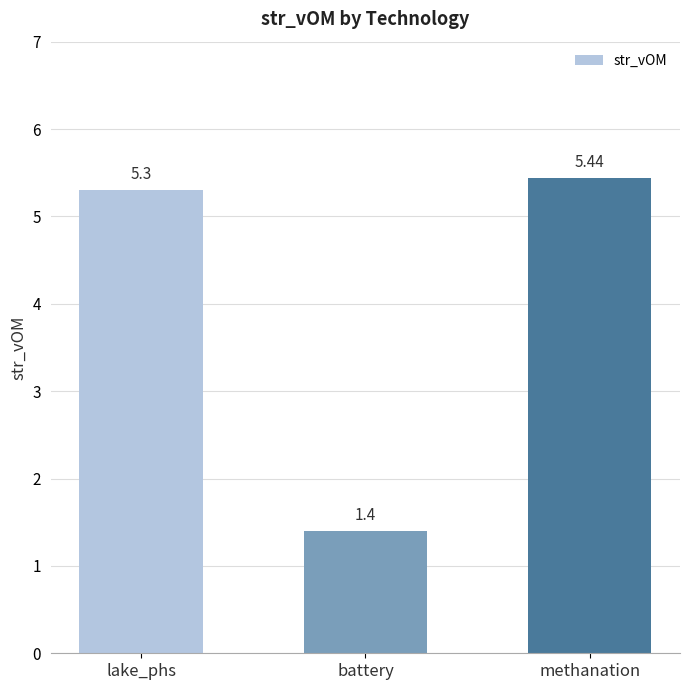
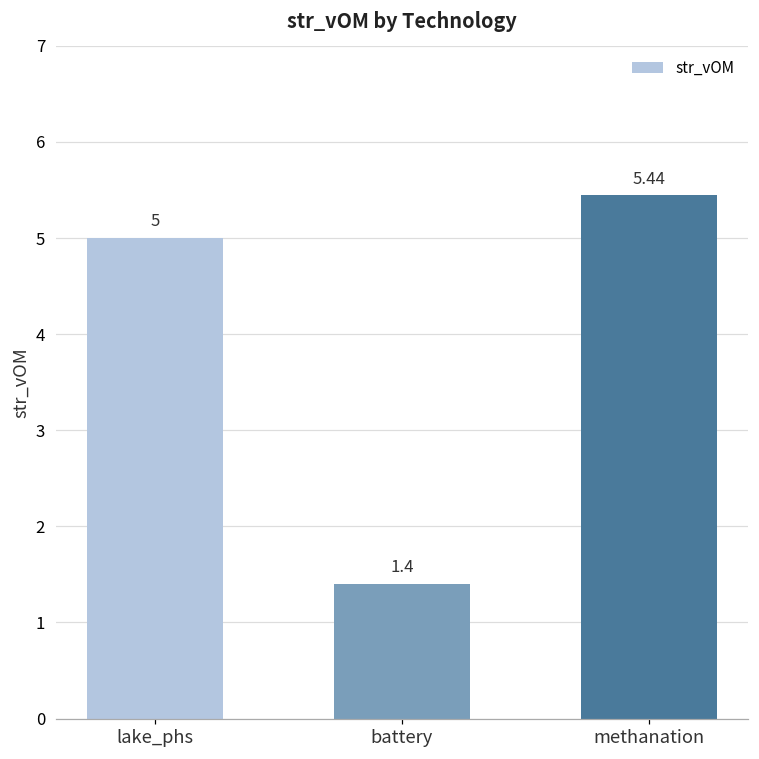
  {
-   "lake_phs": 5.3,
+   "lake_phs": 5,
    "battery": 1.4,
    "methanation": 5.44
  }
